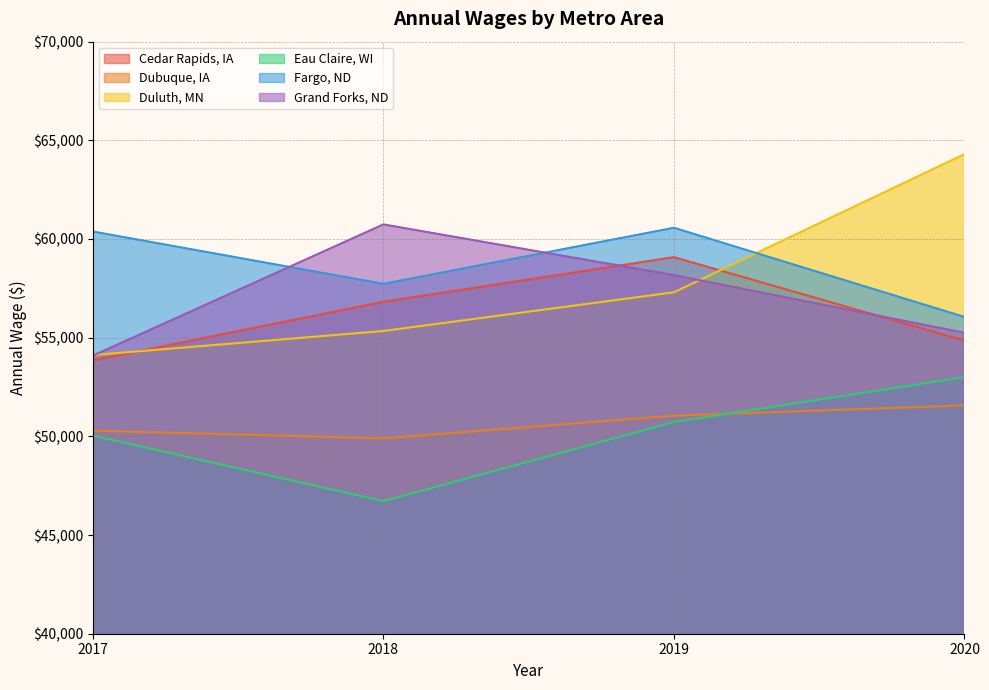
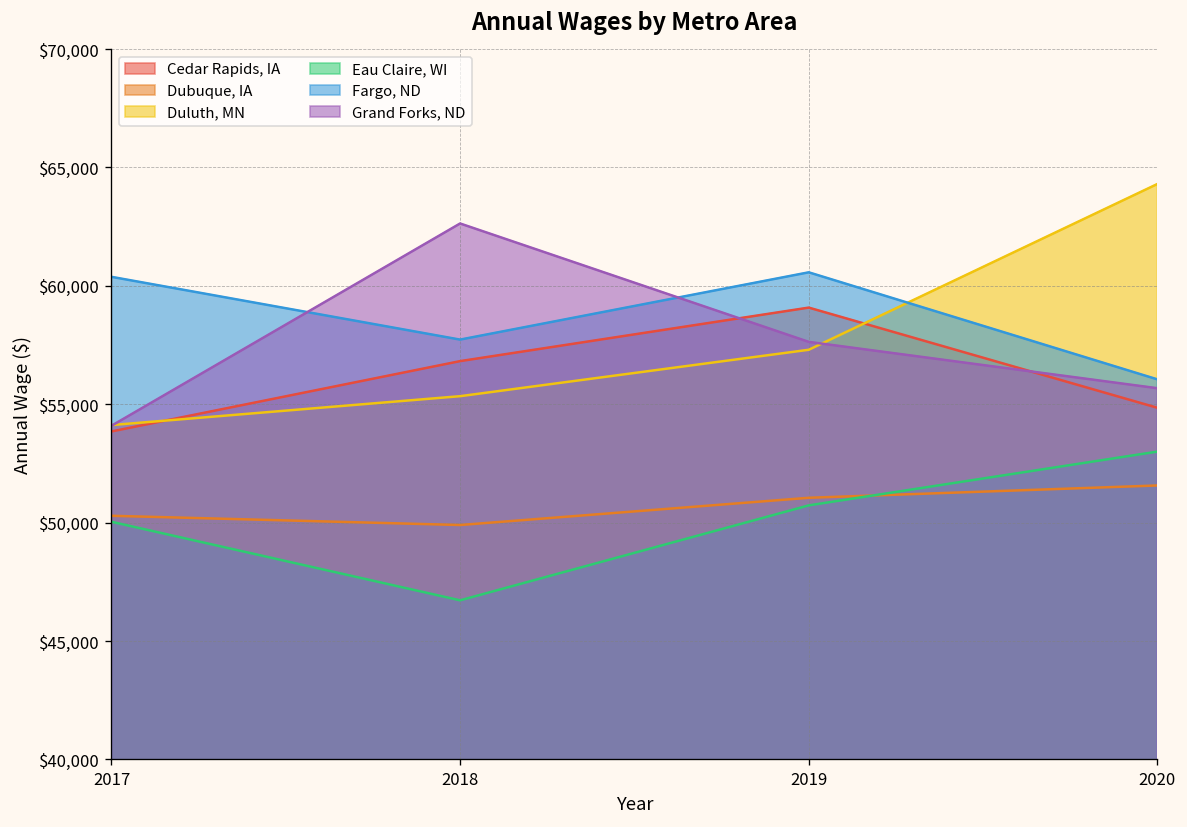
  {
    "Duluth, MN": {
      "2018": "$55,300",
      "2019": "$57,300",
      "2020": "$64,300"
    },
    "Eau Claire, WI": {
      "2017": "$50,000",
      "2018": "$46,700",
      "2019": "$50,700",
      "2020": "$53,000"
    },
    "Fargo, ND": {
      "2017": "$60,400",
      "2018": "$57,700",
      "2019": "$60,600",
      "2020": "$56,100"
    },
    "Grand Forks, ND": {
-     "2018": "$60,700",
-     "2019": "$58,200",
-     "2020": "$55,300"
+     "2018": "$62,600",
+     "2019": "$57,600",
+     "2020": "$55,700"
    }
  }
